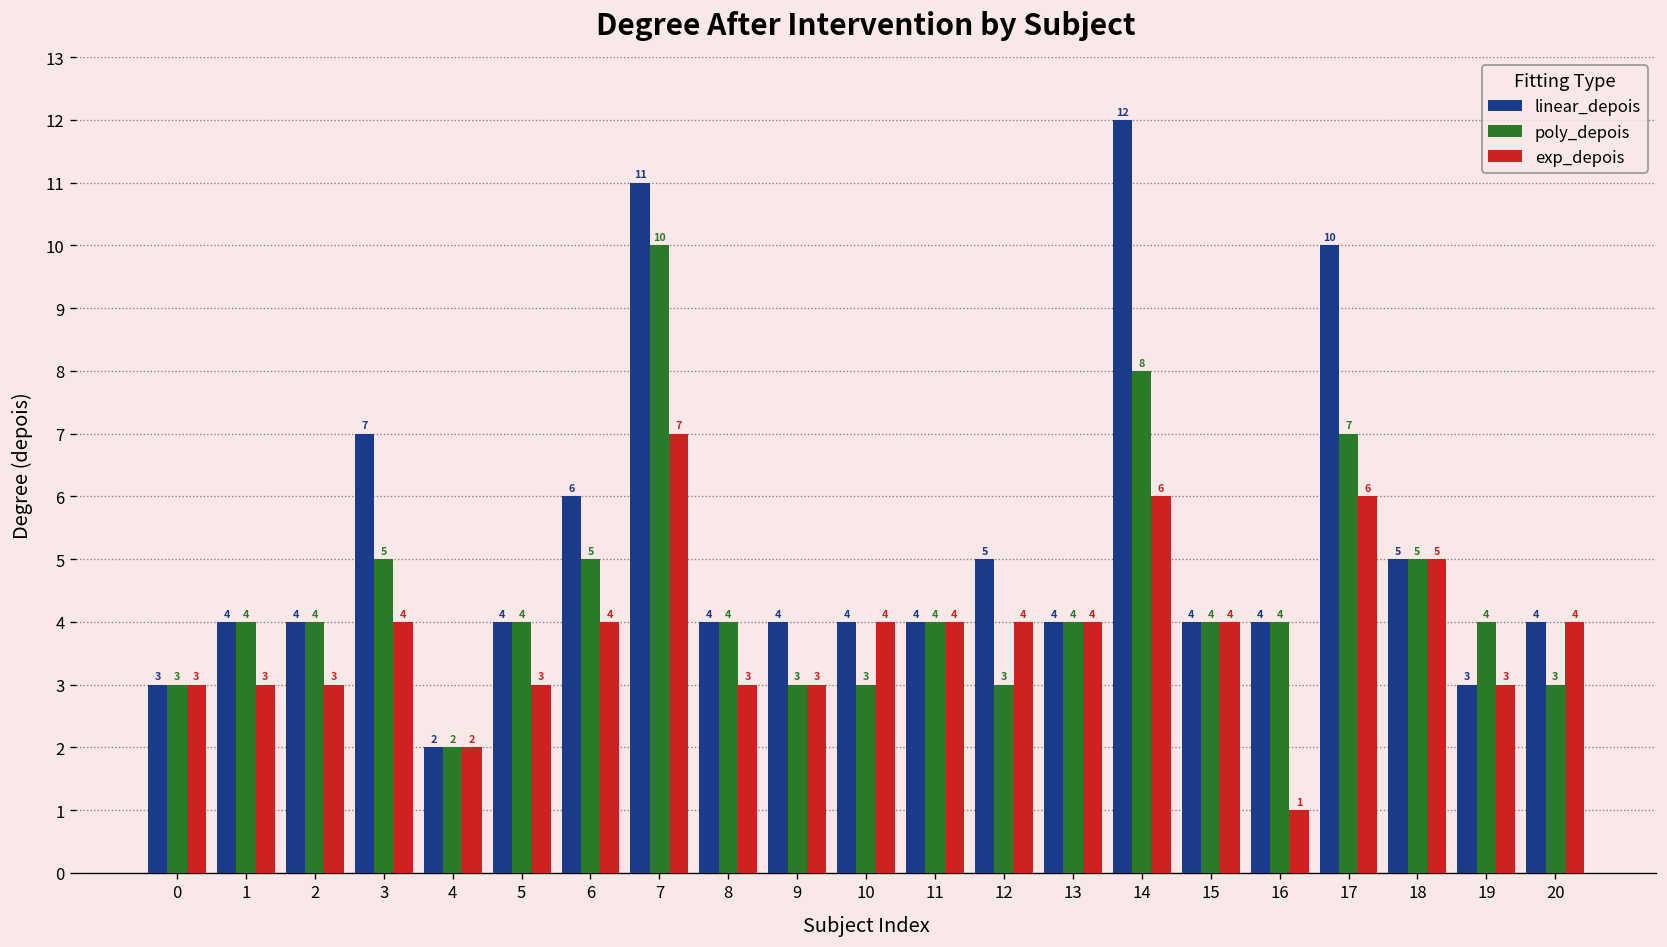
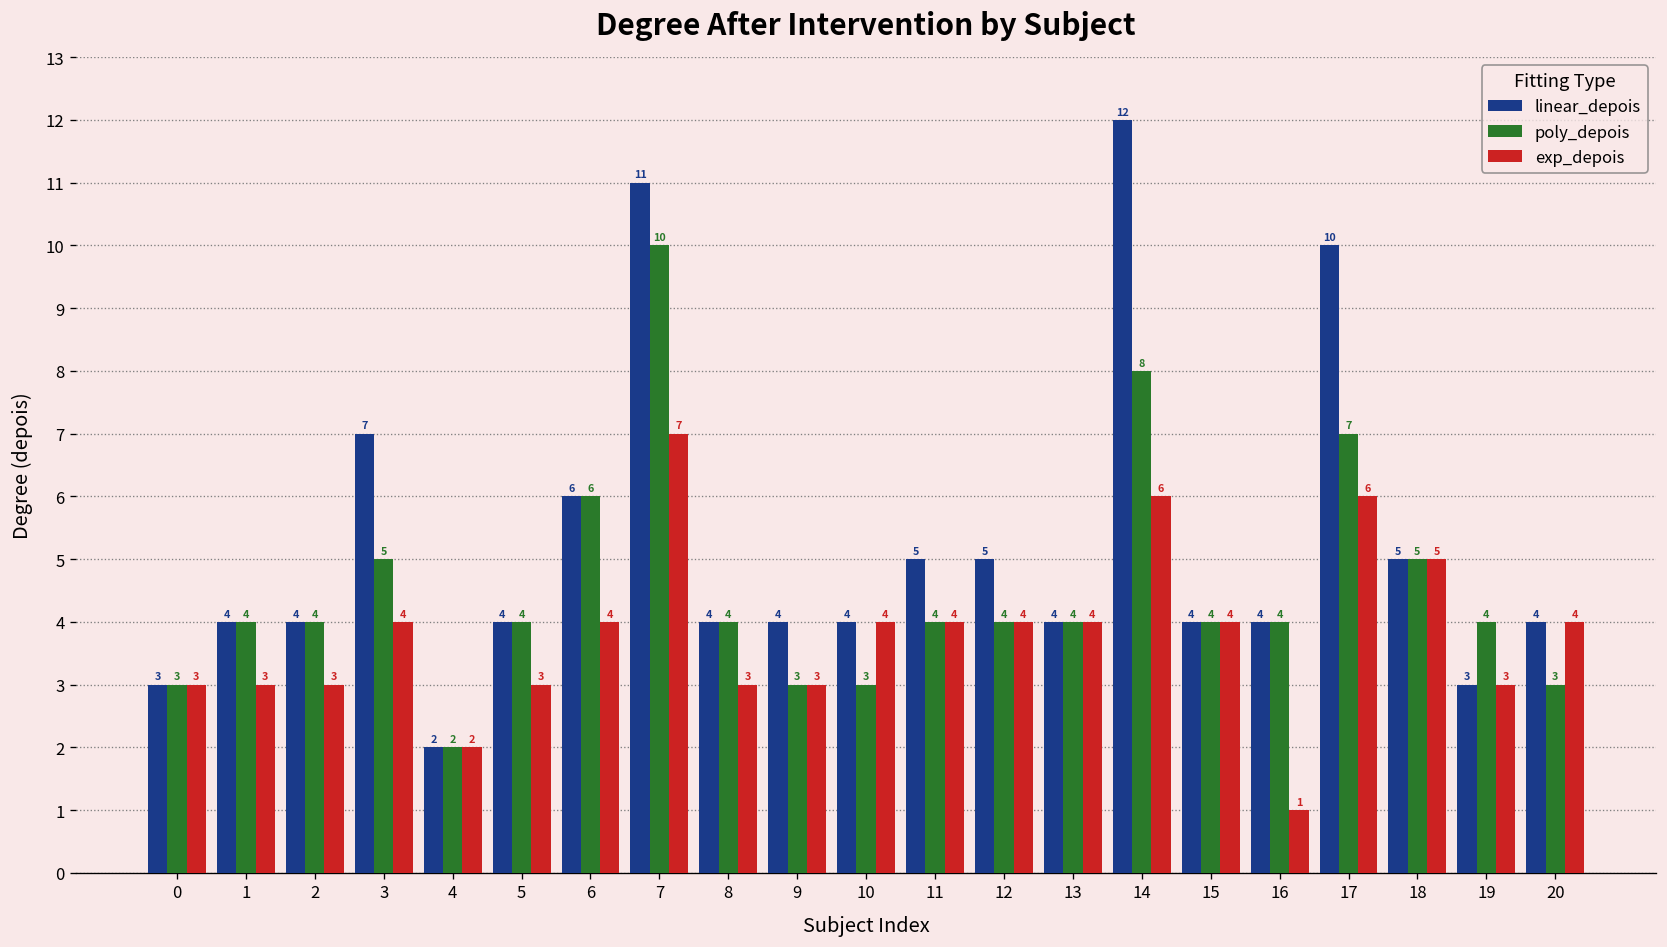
  {
    "linear_depois": {
      "0": 3,
      "1": 4,
      "2": 4,
      "3": 7,
      "4": 2,
      "5": 4,
      "6": 6,
      "7": 11,
      "8": 4,
      "9": 4,
      "10": 4,
-     "11": 4,
+     "11": 5,
      "12": 5,
      "13": 4,
      "14": 12,
      "15": 4,
      "16": 4,
      "17": 10,
      "18": 5,
      "19": 3,
      "20": 4
    },
    "poly_depois": {
      "0": 3,
      "1": 4,
      "2": 4,
      "3": 5,
      "4": 2,
      "5": 4,
-     "6": 5,
+     "6": 6,
      "7": 10,
      "8": 4,
      "9": 3,
      "10": 3,
      "11": 4,
-     "12": 3,
+     "12": 4,
      "13": 4,
      "14": 8,
      "15": 4,
      "16": 4,
      "17": 7,
      "18": 5,
      "19": 4,
      "20": 3
    },
    "exp_depois": {
      "0": 3,
      "1": 3,
      "2": 3,
      "3": 4,
      "4": 2,
      "5": 3,
      "6": 4,
      "7": 7,
      "8": 3,
      "9": 3,
      "10": 4,
      "11": 4,
      "12": 4,
      "13": 4,
      "14": 6,
      "15": 4,
      "16": 1,
      "17": 6,
      "18": 5,
      "19": 3,
      "20": 4
    }
  }
